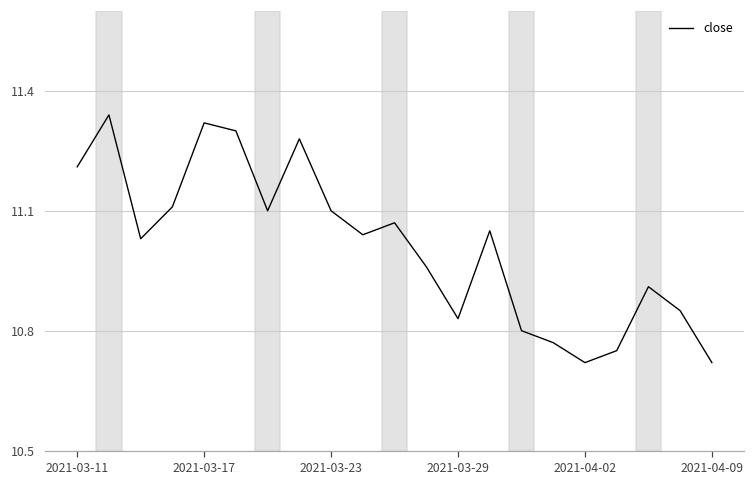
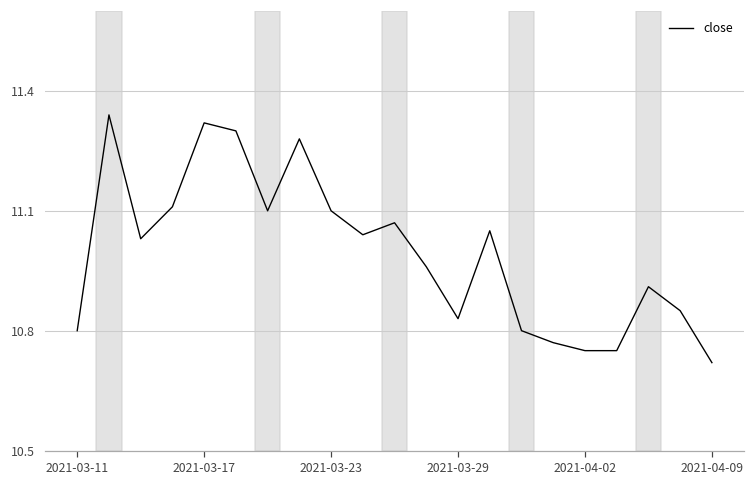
  {
-   "2021-03-11": 11.21,
+   "2021-03-11": 10.80,
    "2021-03-17": 11.32,
    "2021-03-23": 11.10,
    "2021-03-29": 10.83,
-   "2021-04-02": 10.72,
+   "2021-04-02": 10.75,
    "2021-04-09": 10.72
  }
